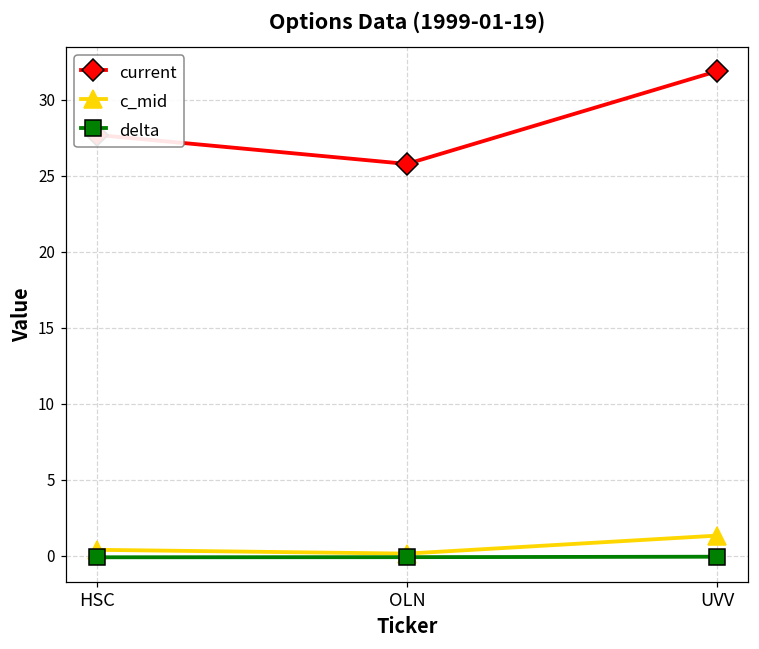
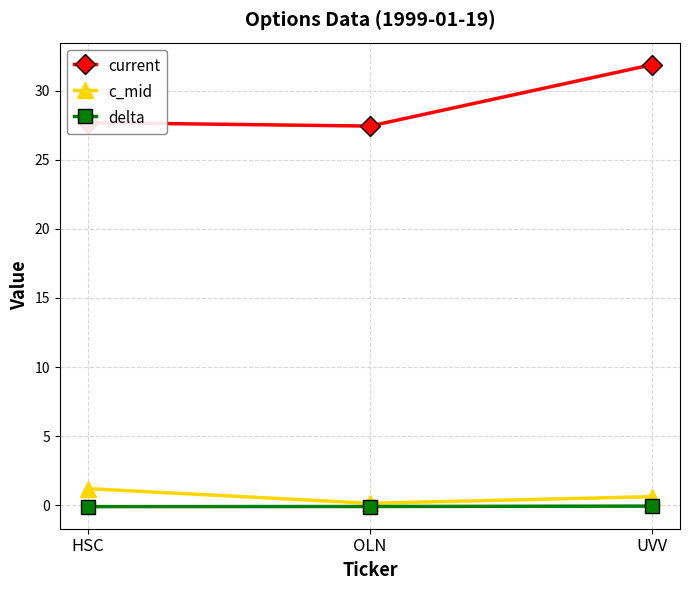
  {
    "current": {
-     "OLN": 25.8,
+     "OLN": 27.4,
      "UVV": 31.9
    },
    "c_mid": {
-     "HSC": 0.4,
+     "HSC": 1.2,
      "OLN": 0.1,
-     "UVV": 1.3
+     "UVV": 0.6
    },
    "delta": {
      "HSC": -0.1,
      "OLN": -0.1,
      "UVV": -0.1
    }
  }
